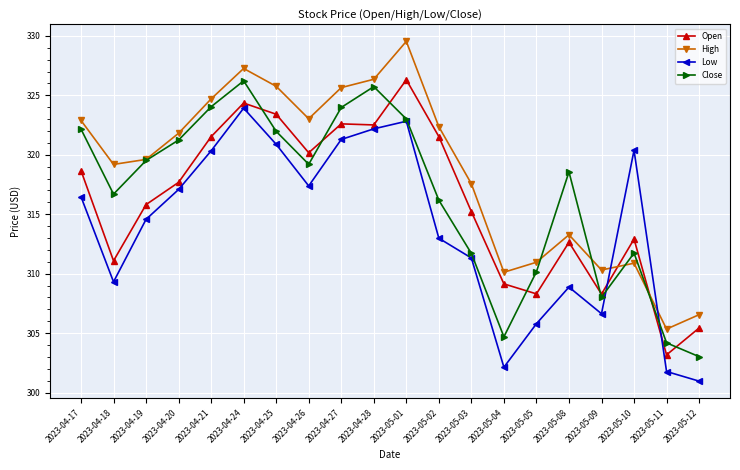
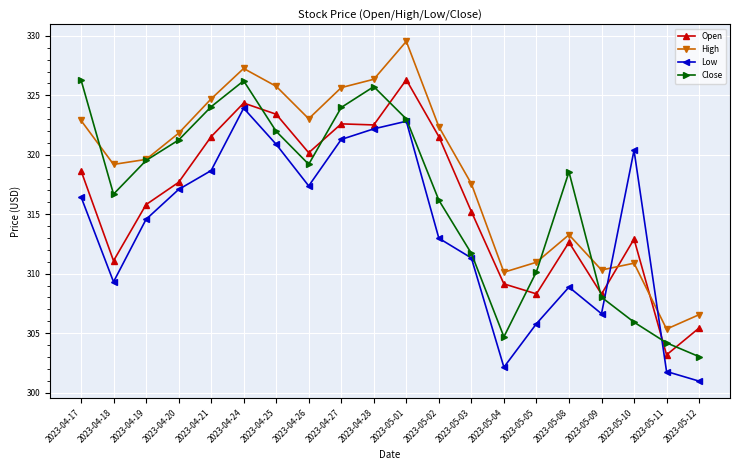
  {
    "Open": {
      "2023-04-17": 318.7,
      "2023-04-18": 311.1,
      "2023-04-19": 315.8,
      "2023-04-20": 317.7,
      "2023-04-21": 321.5,
      "2023-04-24": 324.4,
      "2023-04-25": 323.4,
      "2023-04-26": 320.2,
      "2023-04-27": 322.6,
      "2023-04-28": 322.5,
      "2023-05-01": 326.3,
      "2023-05-02": 321.5,
      "2023-05-03": 315.2,
      "2023-05-04": 309.1,
      "2023-05-05": 308.3,
      "2023-05-08": 312.6,
      "2023-05-09": 308.3,
      "2023-05-10": 312.9,
      "2023-05-11": 303.2,
      "2023-05-12": 305.4
    },
    "High": {
      "2023-04-17": 322.9,
      "2023-04-18": 319.2,
      "2023-04-20": 321.8,
      "2023-04-21": 324.7,
      "2023-04-24": 327.3,
      "2023-04-25": 325.8,
      "2023-04-26": 323.0,
      "2023-04-27": 325.7,
      "2023-04-28": 326.4,
      "2023-05-01": 329.5,
      "2023-05-02": 322.4,
      "2023-05-03": 317.6,
      "2023-05-04": 310.1,
      "2023-05-05": 311.0,
      "2023-05-08": 313.3,
      "2023-05-09": 310.3,
      "2023-05-10": 310.9,
      "2023-05-11": 305.3,
      "2023-05-12": 306.6
    },
    "Low": {
      "2023-04-17": 316.5,
      "2023-04-18": 309.3,
      "2023-04-19": 314.6,
      "2023-04-20": 317.1,
-     "2023-04-21": 320.3,
+     "2023-04-21": 318.7,
      "2023-04-24": 323.9,
      "2023-04-25": 320.9,
      "2023-04-26": 317.4,
      "2023-04-27": 321.3,
      "2023-04-28": 322.2,
      "2023-05-02": 313.0,
      "2023-05-03": 311.3,
      "2023-05-04": 302.1,
      "2023-05-05": 305.8,
      "2023-05-08": 308.9,
      "2023-05-09": 306.6,
      "2023-05-10": 320.4,
      "2023-05-11": 301.8,
      "2023-05-12": 301.0
    },
    "Close": {
-     "2023-04-17": 322.2,
+     "2023-04-17": 326.3,
      "2023-04-18": 316.7,
      "2023-04-20": 321.2,
      "2023-04-21": 324.0,
      "2023-04-24": 326.2,
      "2023-04-25": 322.0,
      "2023-04-26": 319.2,
      "2023-04-27": 324.0,
      "2023-04-28": 325.7,
      "2023-05-02": 316.2,
      "2023-05-03": 311.7,
      "2023-05-04": 304.7,
      "2023-05-05": 310.2,
      "2023-05-08": 318.6,
      "2023-05-09": 308.0,
-     "2023-05-10": 311.7,
+     "2023-05-10": 305.9,
      "2023-05-11": 304.2,
      "2023-05-12": 303.0
    }
  }
